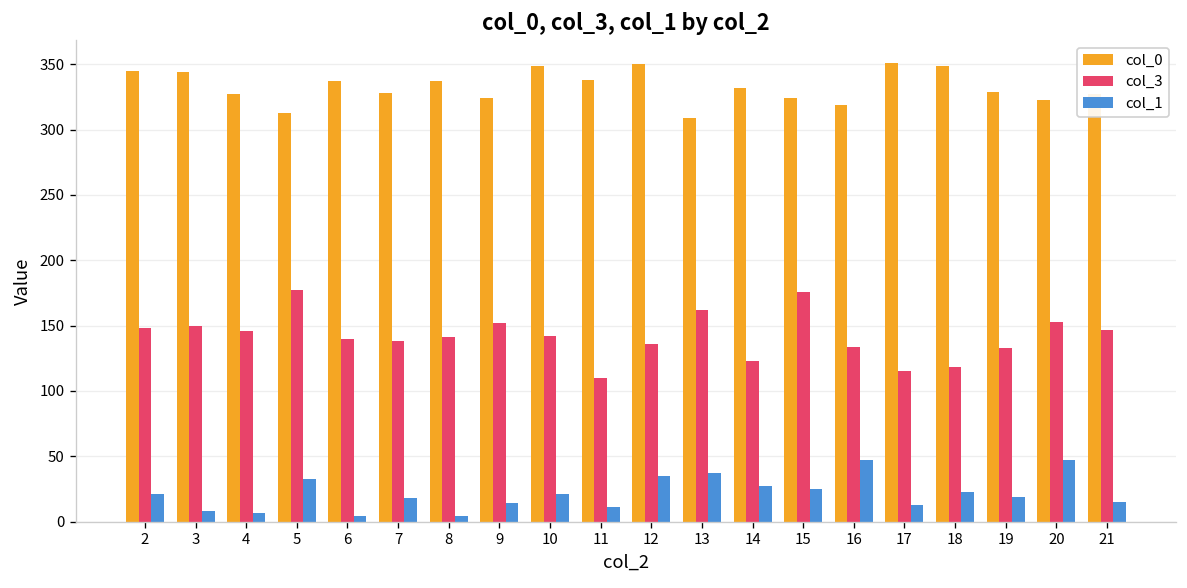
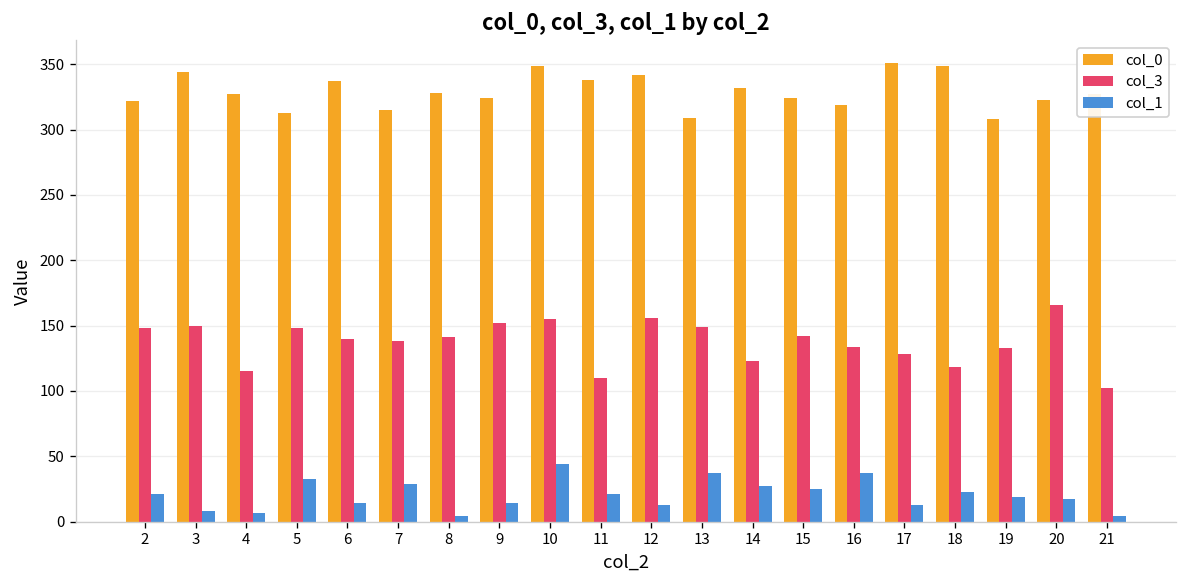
  {
    "col_0": {
-     "2": 345,
+     "2": 322,
      "3": 344,
      "4": 327,
      "5": 313,
      "6": 337,
-     "7": 328,
-     "8": 337,
+     "7": 315,
+     "8": 328,
      "9": 324,
      "10": 349,
      "11": 338,
-     "12": 350,
+     "12": 342,
      "13": 309,
      "14": 332,
      "15": 324,
      "16": 319,
      "17": 351,
      "18": 349,
-     "19": 329,
+     "19": 308,
      "20": 323
    },
    "col_3": {
      "2": 148,
      "3": 150,
-     "4": 146,
-     "5": 177,
+     "4": 115,
+     "5": 148,
      "6": 140,
      "7": 138,
      "8": 141,
      "9": 152,
-     "10": 142,
+     "10": 155,
      "11": 110,
-     "12": 136,
-     "13": 162,
+     "12": 156,
+     "13": 149,
      "14": 123,
-     "15": 176,
+     "15": 142,
      "16": 134,
-     "17": 115,
+     "17": 128,
      "18": 118,
      "19": 133,
-     "20": 153,
-     "21": 147
+     "20": 166,
+     "21": 102
    },
    "col_1": {
      "2": 21,
      "3": 8,
      "4": 7,
      "5": 33,
-     "6": 4,
-     "7": 18,
+     "6": 14,
+     "7": 29,
      "8": 4,
      "9": 14,
-     "10": 21,
-     "11": 11,
-     "12": 35,
+     "10": 44,
+     "11": 21,
+     "12": 13,
      "13": 37,
      "14": 27,
      "15": 25,
-     "16": 47,
+     "16": 37,
      "17": 13,
      "18": 23,
      "19": 19,
-     "20": 47,
-     "21": 15
+     "20": 17,
+     "21": 4
    }
  }
